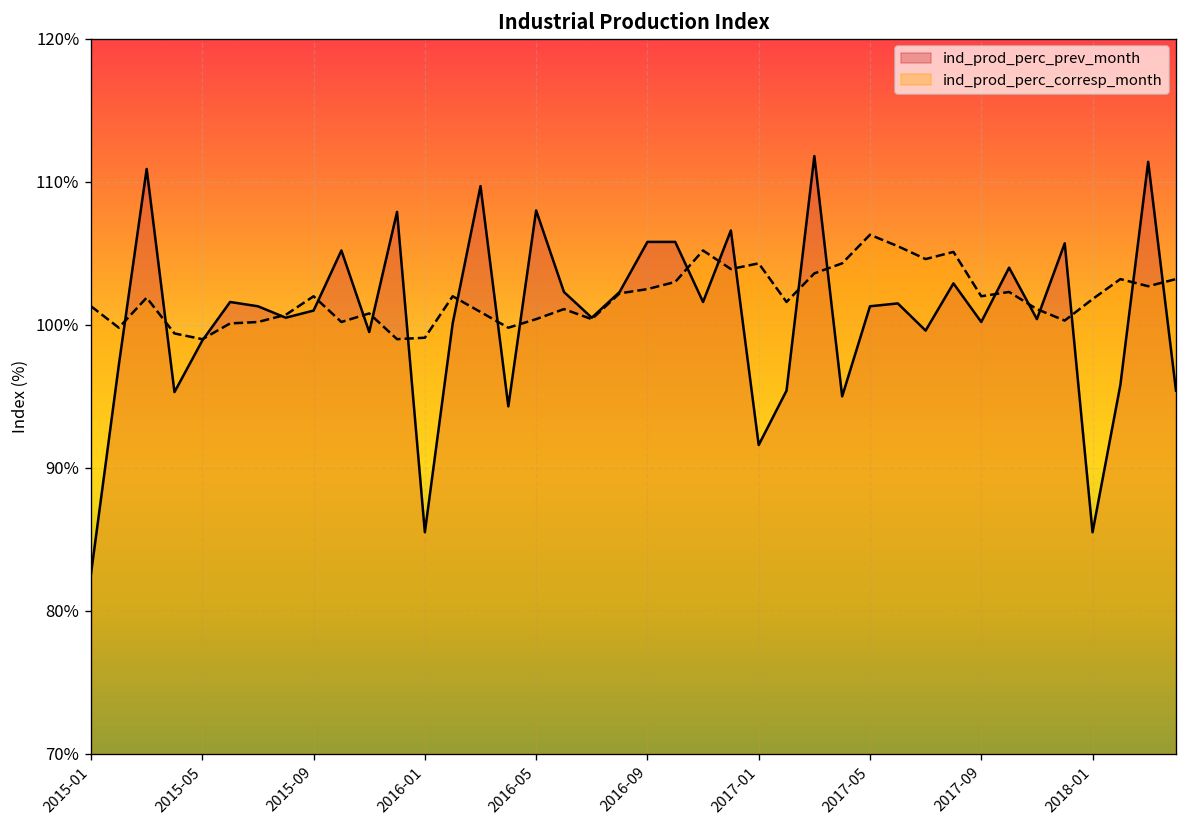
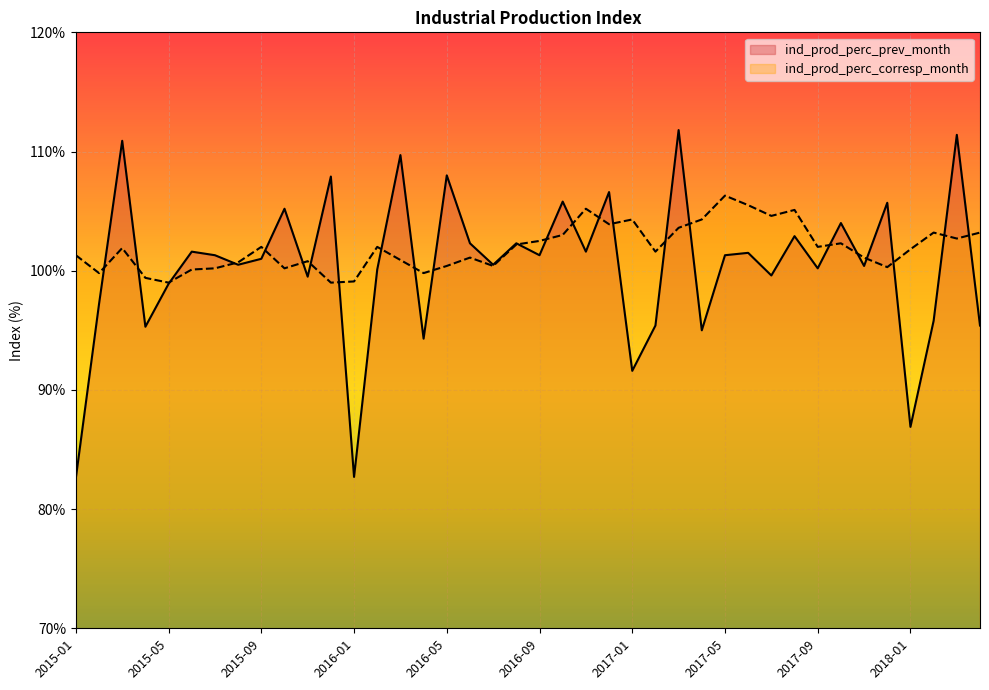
  {
    "ind_prod_perc_prev_month": {
      "2015-01": "82.6%",
      "2015-09": "101.0%",
-     "2016-01": "85.5%",
+     "2016-01": "82.7%",
      "2016-05": "108.0%",
-     "2016-09": "105.8%",
+     "2016-09": "101.3%",
      "2017-01": "91.6%",
      "2017-05": "101.3%",
      "2017-09": "100.2%",
-     "2018-01": "85.5%"
+     "2018-01": "86.9%"
    },
    "ind_prod_perc_corresp_month": {
      "2015-01": "101.3%",
      "2015-09": "102.0%",
      "2016-01": "99.1%",
      "2016-05": "100.4%",
      "2016-09": "102.5%",
      "2017-01": "104.3%",
      "2017-05": "106.3%",
      "2017-09": "102.0%",
      "2018-01": "101.8%"
    }
  }
